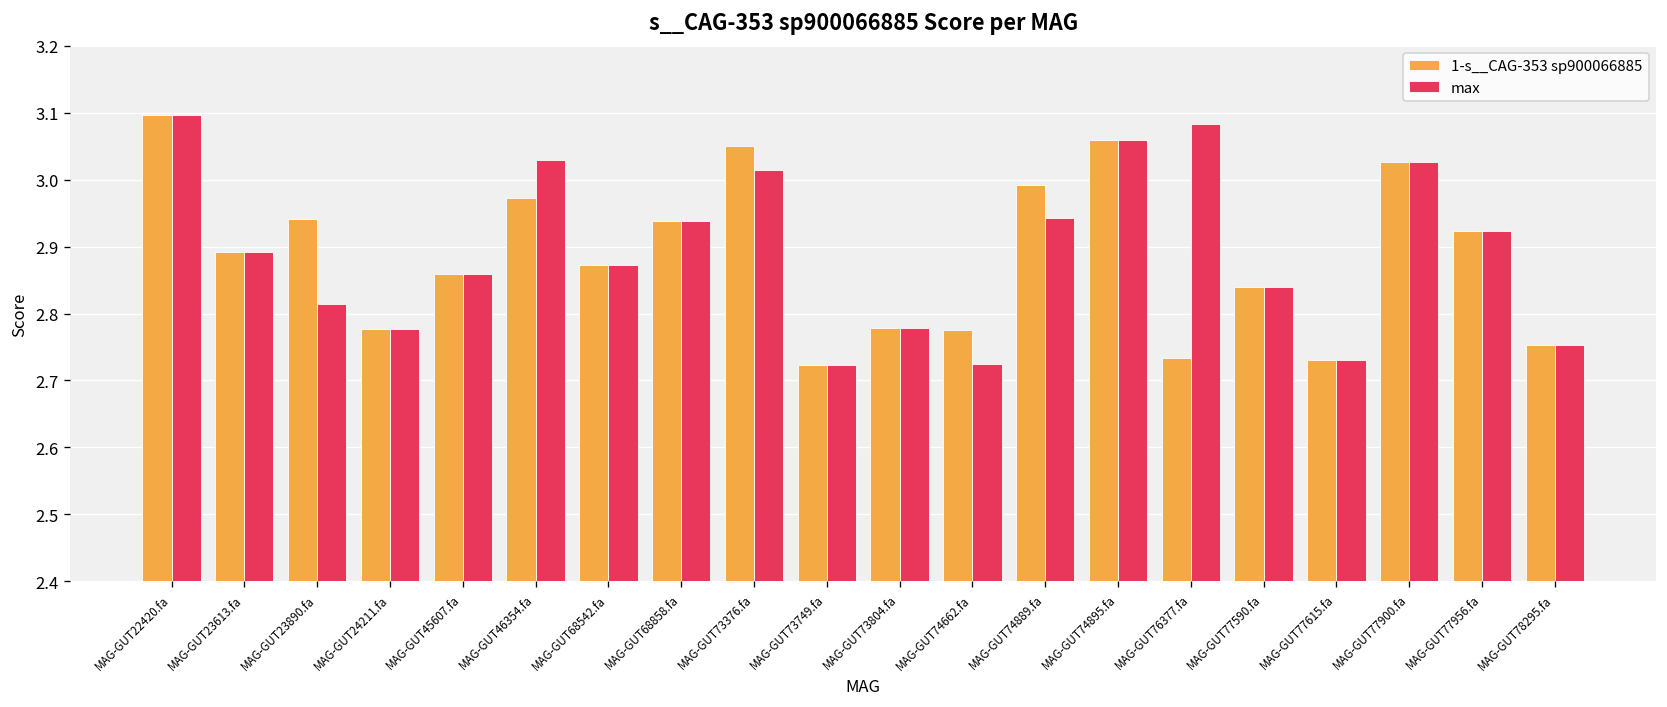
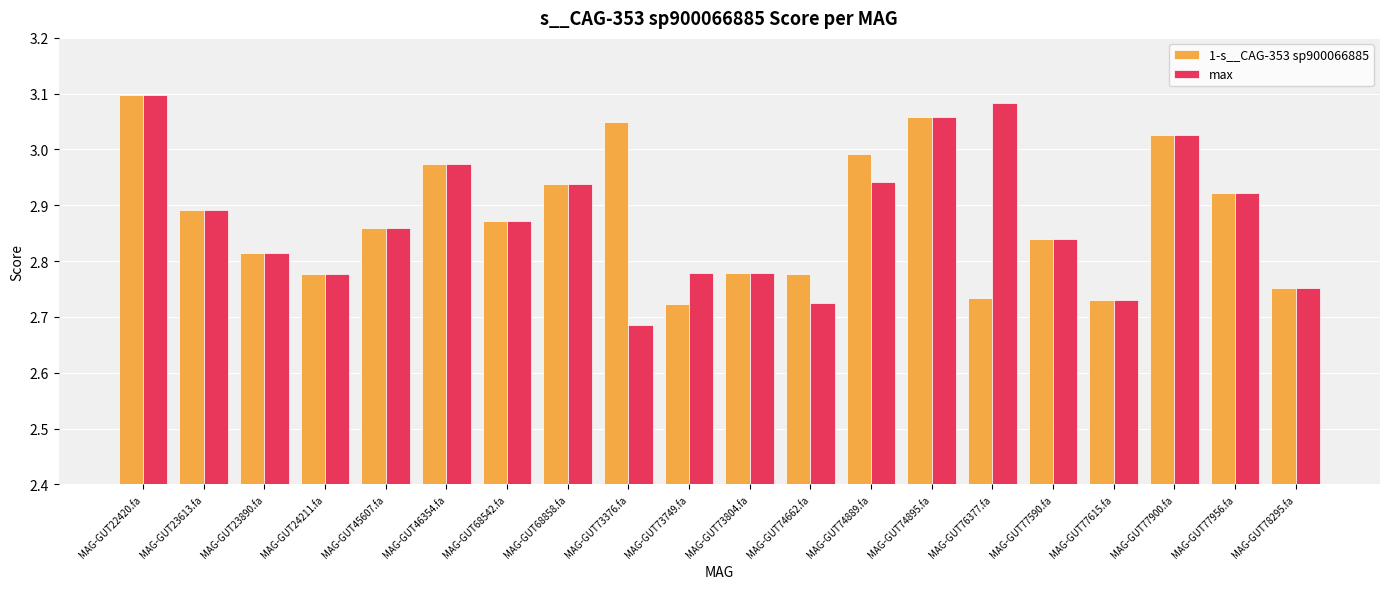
  {
    "1-s__CAG-353 sp900066885": {
      "MAG-GUT22420.fa": 3.10,
      "MAG-GUT23613.fa": 2.89,
-     "MAG-GUT23890.fa": 2.94,
+     "MAG-GUT23890.fa": 2.81,
      "MAG-GUT24211.fa": 2.78,
      "MAG-GUT45607.fa": 2.86,
      "MAG-GUT46354.fa": 2.97,
      "MAG-GUT68542.fa": 2.87,
      "MAG-GUT68858.fa": 2.94,
      "MAG-GUT73376.fa": 3.05,
      "MAG-GUT73749.fa": 2.72,
      "MAG-GUT73804.fa": 2.78,
      "MAG-GUT74662.fa": 2.78,
      "MAG-GUT74889.fa": 2.99,
      "MAG-GUT74895.fa": 3.06,
      "MAG-GUT76377.fa": 2.73,
      "MAG-GUT77590.fa": 2.84,
      "MAG-GUT77615.fa": 2.73,
      "MAG-GUT77900.fa": 3.03,
      "MAG-GUT77956.fa": 2.92,
      "MAG-GUT78295.fa": 2.75
    },
    "max": {
      "MAG-GUT22420.fa": 3.10,
      "MAG-GUT23613.fa": 2.89,
      "MAG-GUT23890.fa": 2.81,
      "MAG-GUT24211.fa": 2.78,
      "MAG-GUT45607.fa": 2.86,
-     "MAG-GUT46354.fa": 3.03,
+     "MAG-GUT46354.fa": 2.97,
      "MAG-GUT68542.fa": 2.87,
      "MAG-GUT68858.fa": 2.94,
-     "MAG-GUT73376.fa": 3.01,
-     "MAG-GUT73749.fa": 2.72,
+     "MAG-GUT73376.fa": 2.69,
+     "MAG-GUT73749.fa": 2.78,
      "MAG-GUT73804.fa": 2.78,
      "MAG-GUT74662.fa": 2.72,
      "MAG-GUT74889.fa": 2.94,
      "MAG-GUT74895.fa": 3.06,
      "MAG-GUT76377.fa": 3.08,
      "MAG-GUT77590.fa": 2.84,
      "MAG-GUT77615.fa": 2.73,
      "MAG-GUT77900.fa": 3.03,
      "MAG-GUT77956.fa": 2.92,
      "MAG-GUT78295.fa": 2.75
    }
  }
